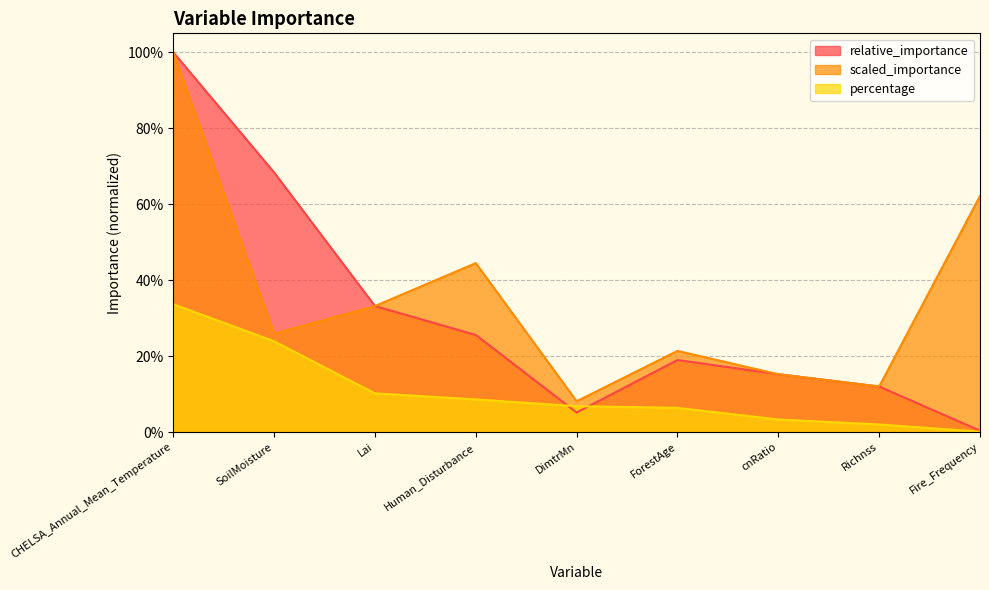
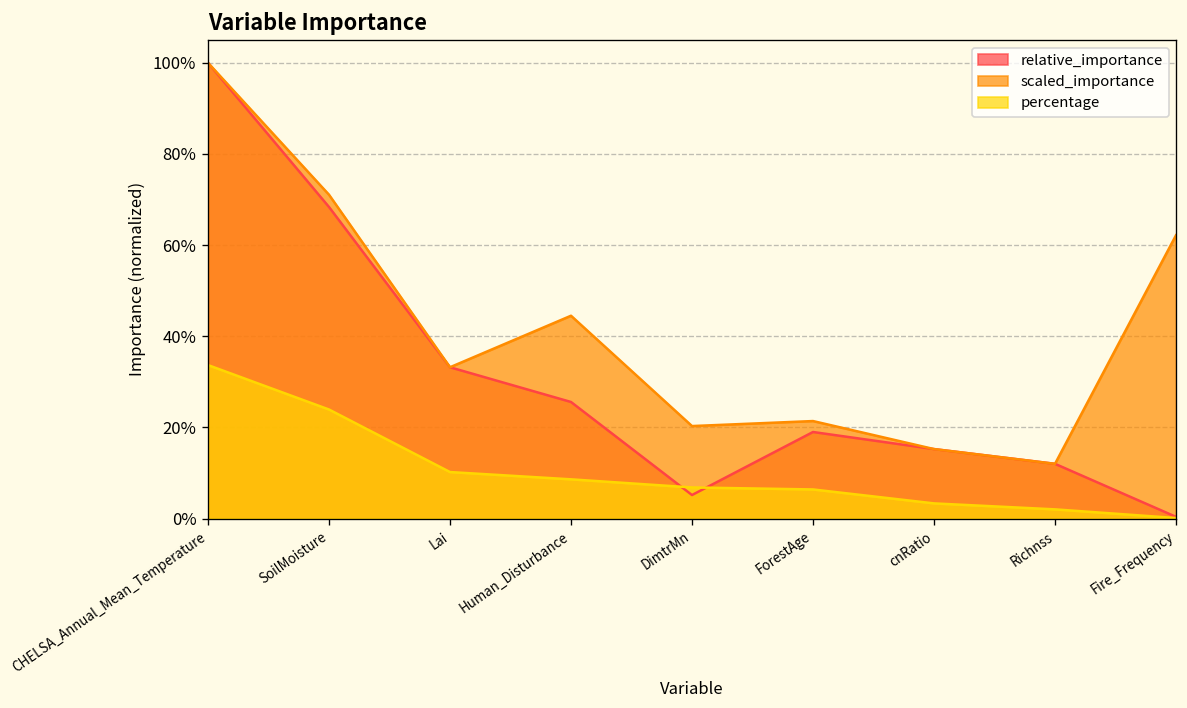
  {
    "relative_importance": {
      "SoilMoisture": "68%",
      "Human_Disturbance": "26%",
      "DimtrMn": "5%",
      "ForestAge": "19%"
    },
    "scaled_importance": {
-     "SoilMoisture": "26%",
+     "SoilMoisture": "71%",
      "Human_Disturbance": "45%",
-     "DimtrMn": "8%",
+     "DimtrMn": "20%",
      "ForestAge": "21%",
      "Fire_Frequency": "62%"
    },
    "percentage": {
      "CHELSA_Annual_Mean_Temperature": "34%",
      "SoilMoisture": "24%",
      "Lai": "10%",
      "Human_Disturbance": "9%",
      "DimtrMn": "7%",
      "ForestAge": "6%",
      "cnRatio": "3%",
      "Richnss": "2%"
    }
  }
